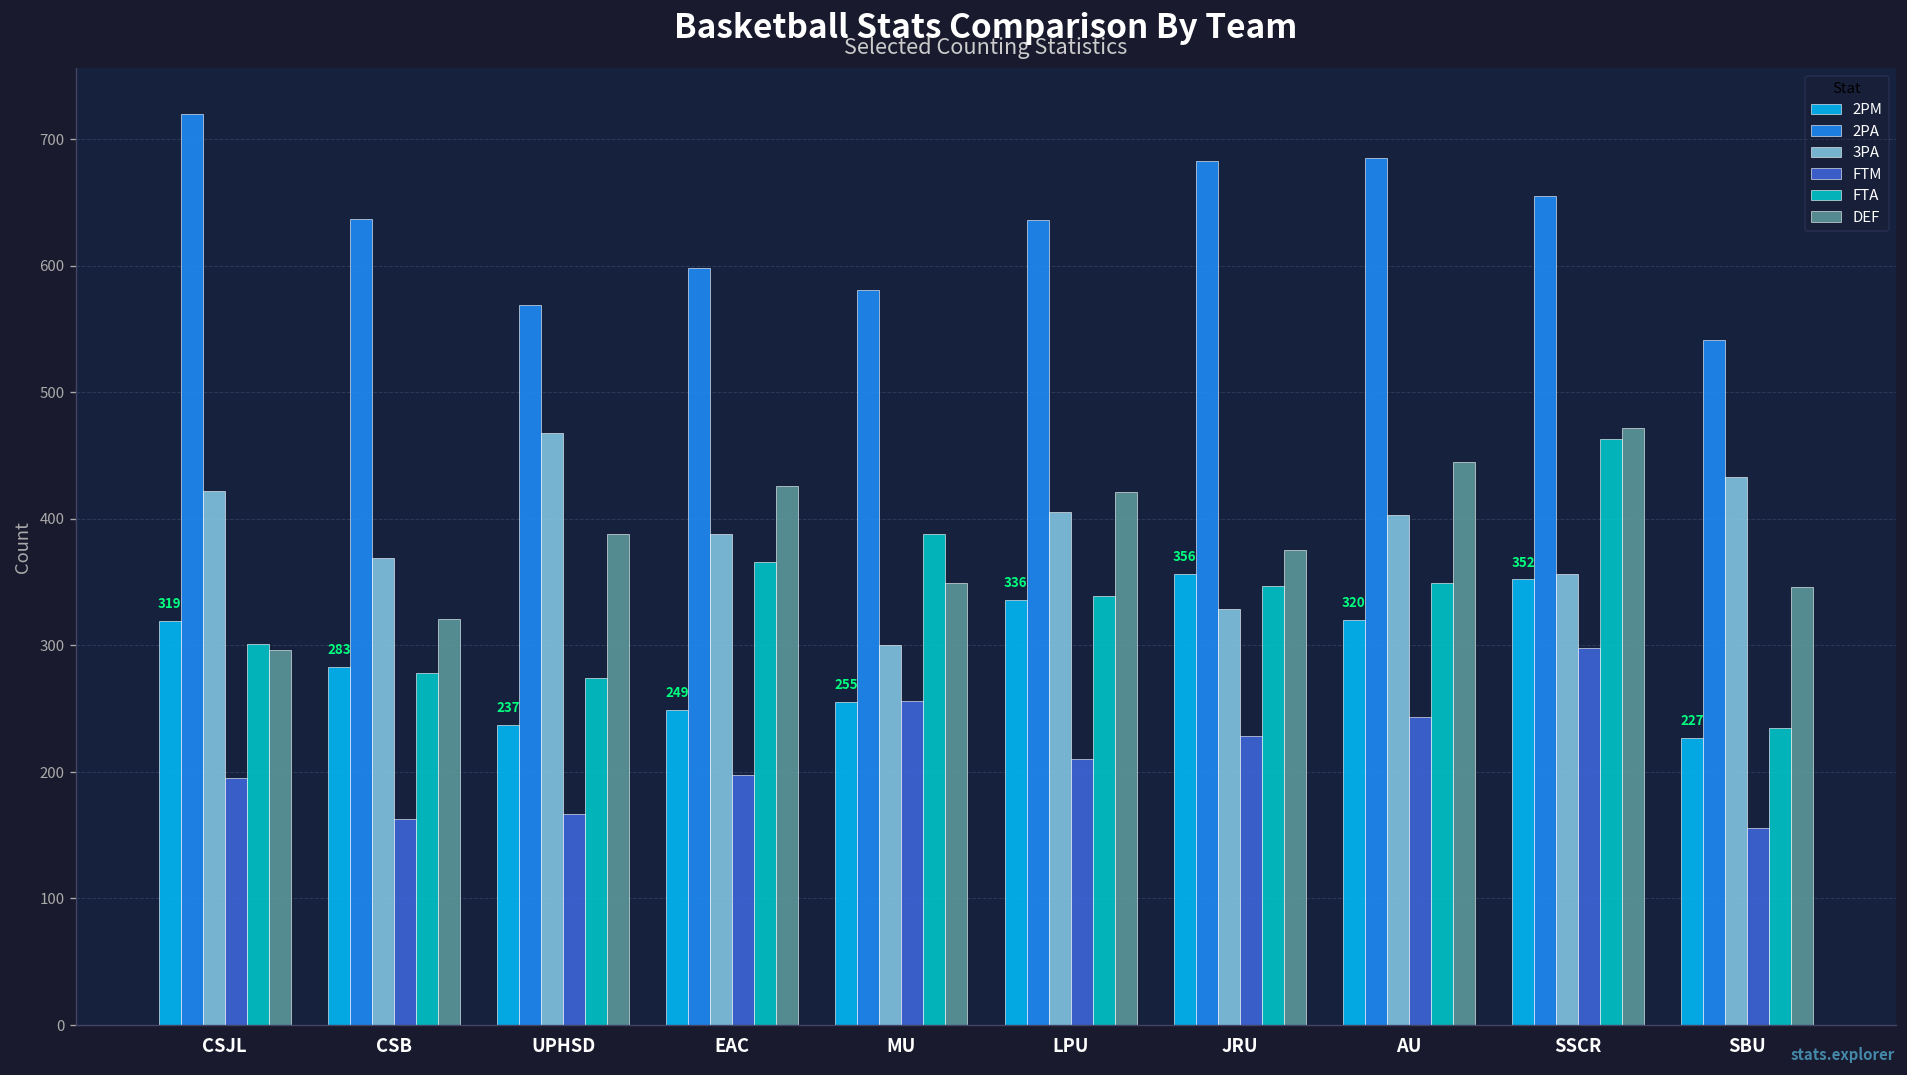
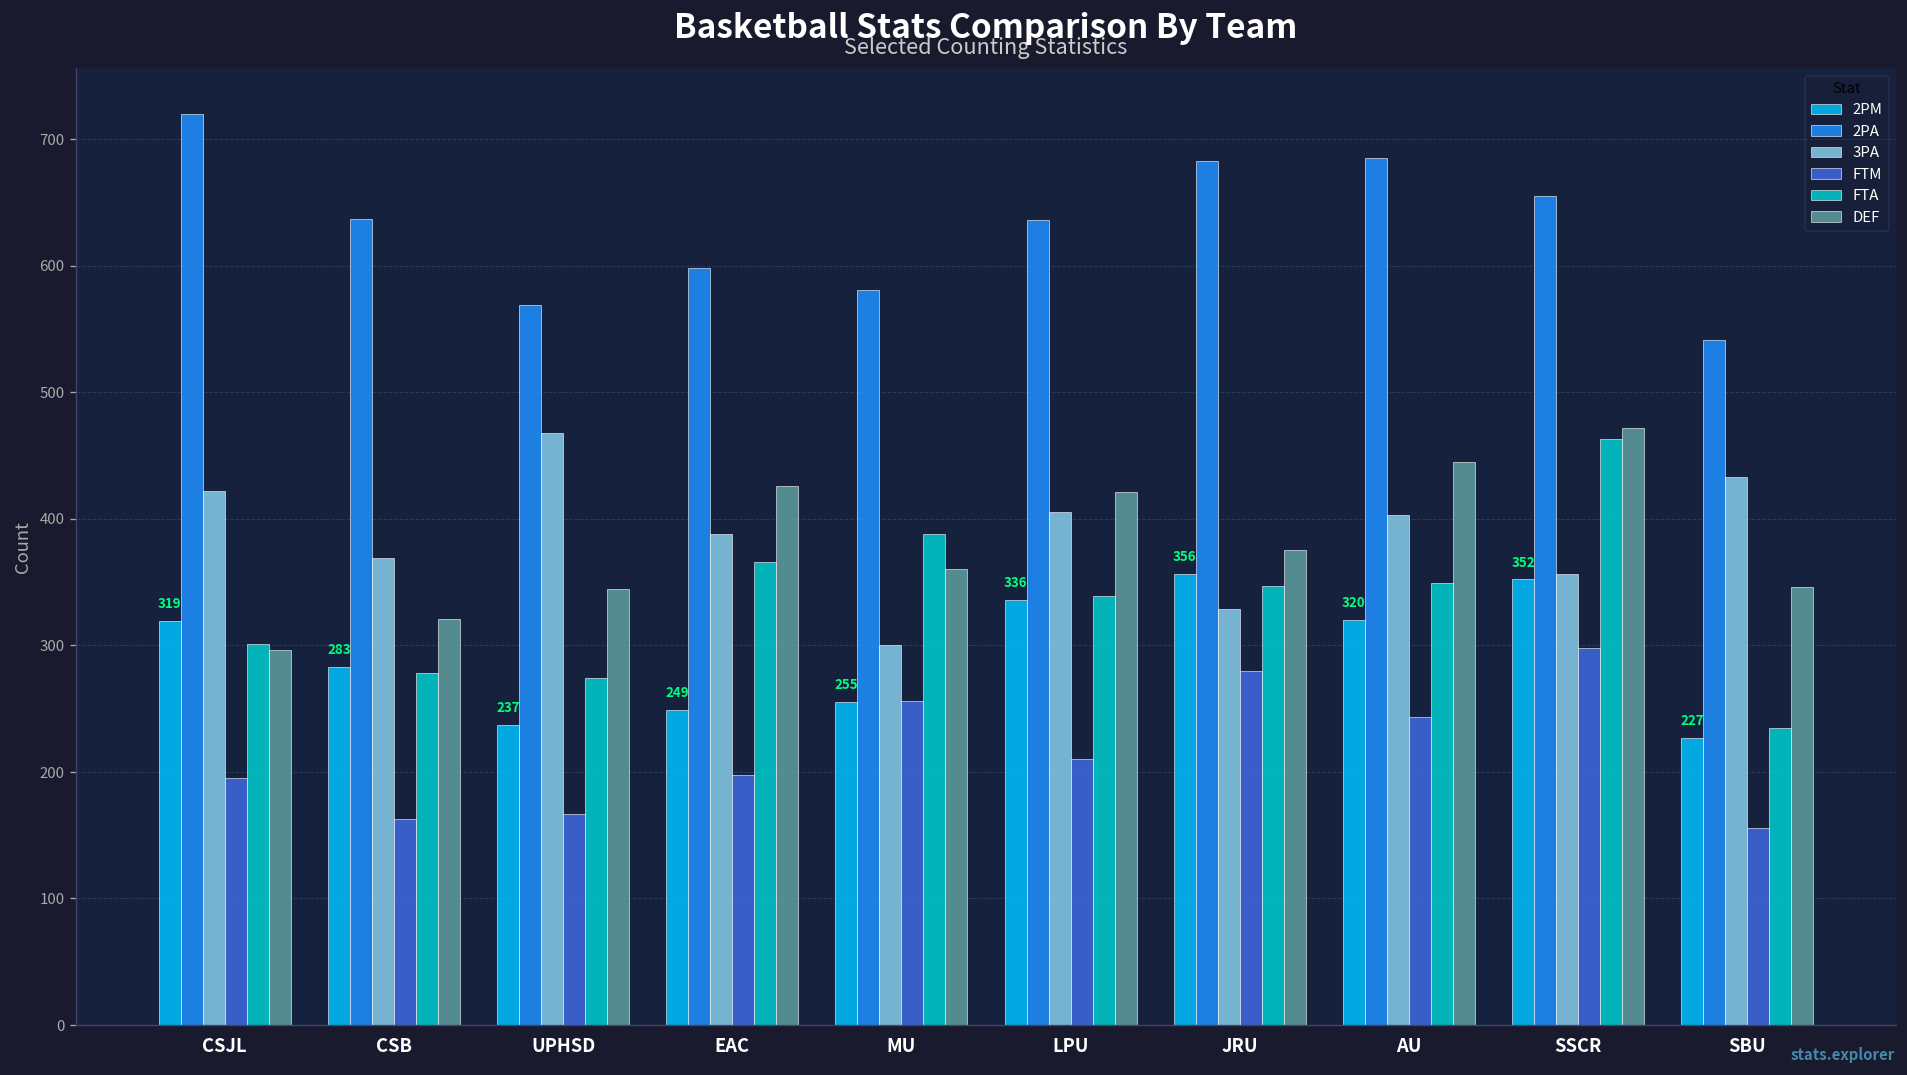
  {
    "3PA": {
      "CSJL": 422,
      "CSB": 369,
      "UPHSD": 468,
      "EAC": 388,
      "MU": 300,
      "LPU": 405,
      "JRU": 329,
      "AU": 403,
      "SSCR": 356,
      "SBU": 433
    },
    "FTM": {
      "CSJL": 195,
      "CSB": 163,
      "UPHSD": 167,
      "EAC": 198,
      "MU": 256,
      "LPU": 210,
-     "JRU": 228,
+     "JRU": 280,
      "AU": 243,
      "SSCR": 298,
      "SBU": 156
    },
    "DEF": {
      "CSJL": 296,
      "CSB": 321,
-     "UPHSD": 388,
+     "UPHSD": 344,
      "EAC": 426,
-     "MU": 349,
+     "MU": 360,
      "LPU": 421,
      "JRU": 375,
      "AU": 445,
      "SSCR": 472,
      "SBU": 346
    }
  }
